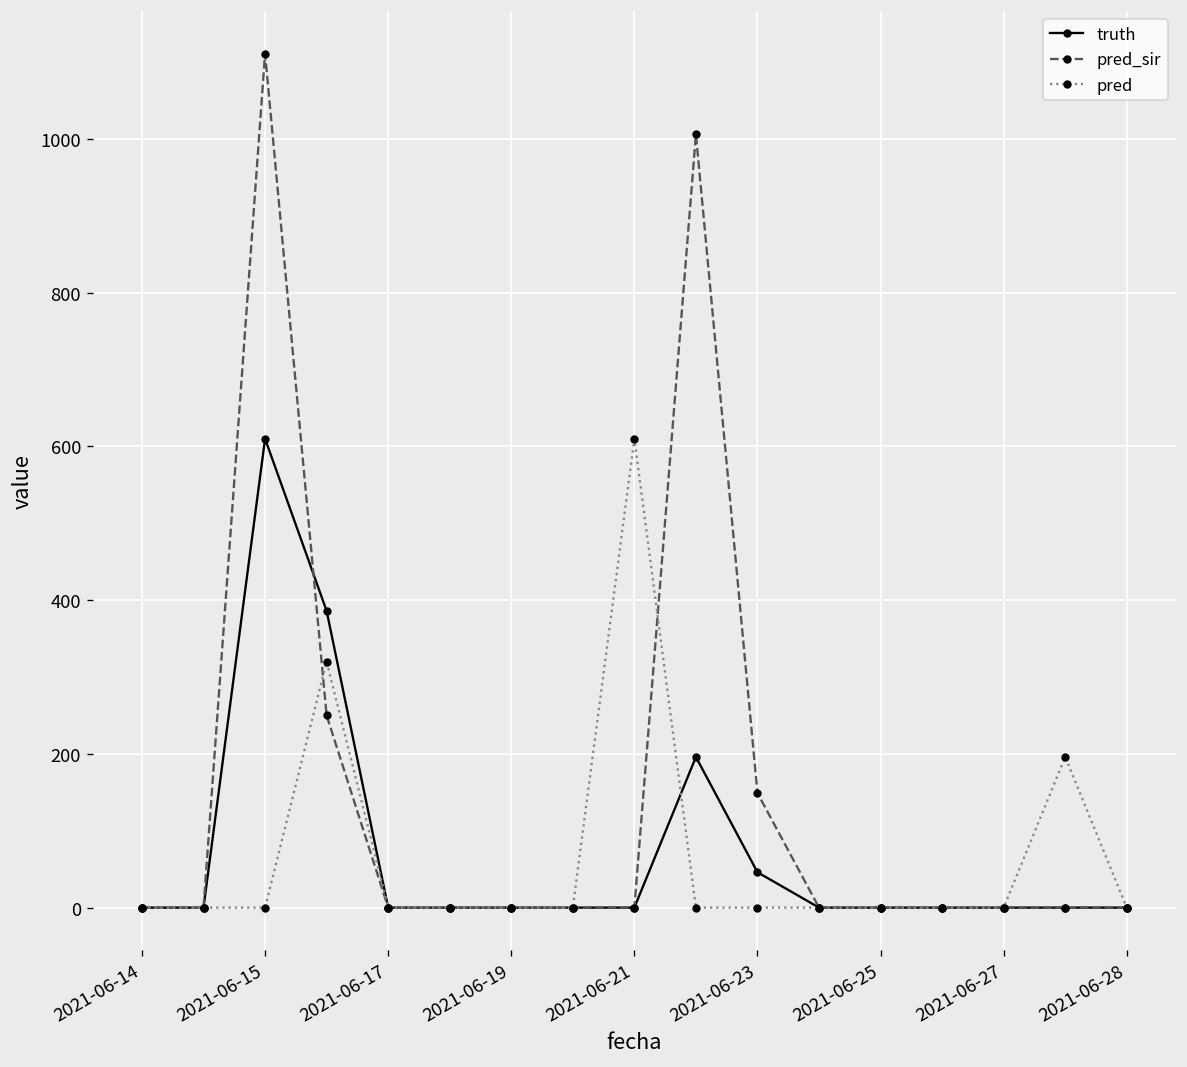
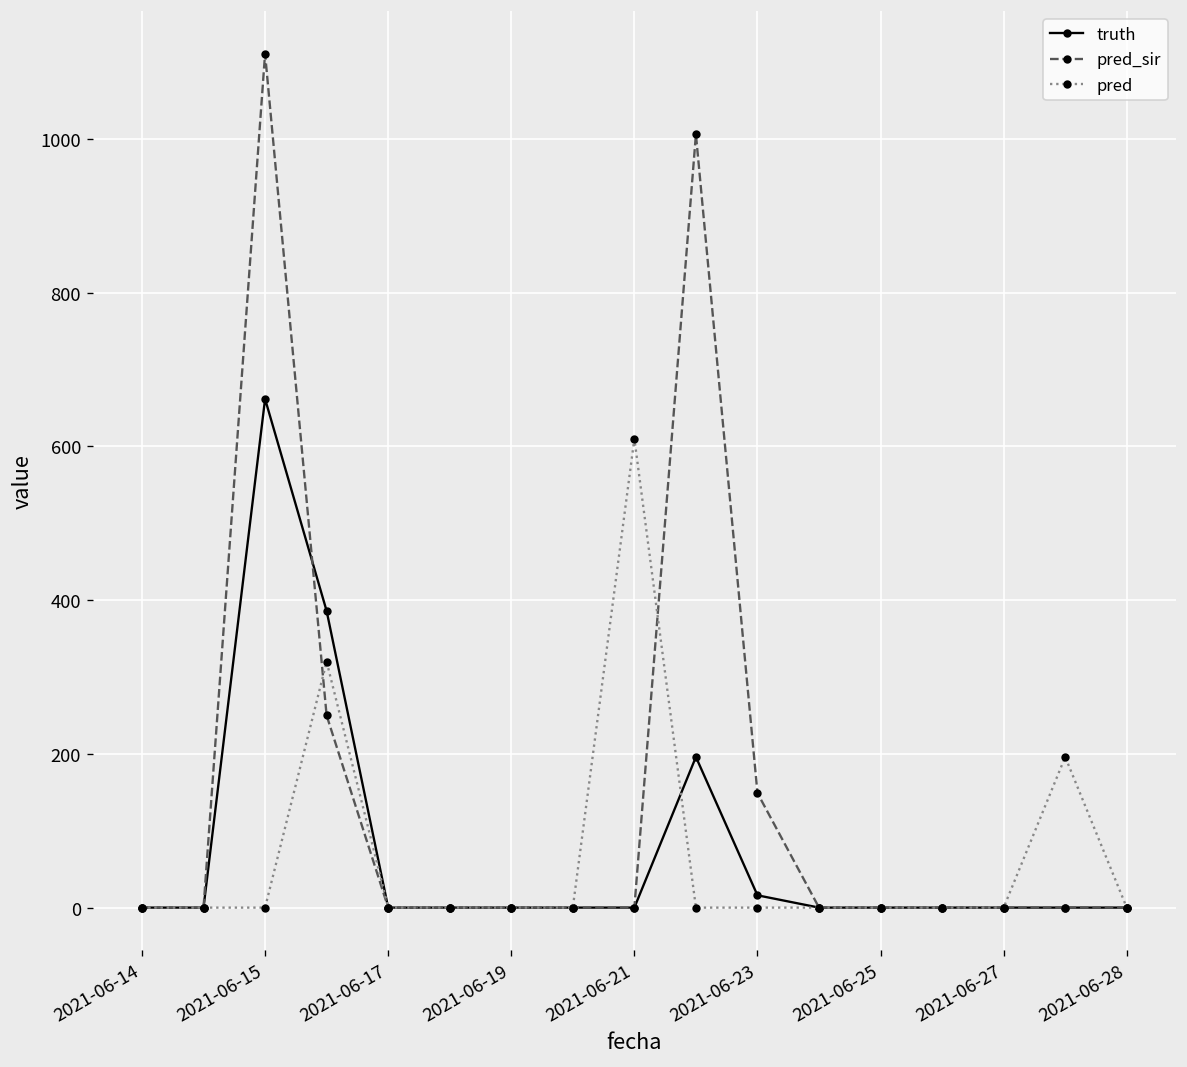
  {
    "truth": {
-     "2021-06-15": 610,
-     "2021-06-23": 50
+     "2021-06-15": 660,
+     "2021-06-23": 20
    },
    "pred_sir": {
      "2021-06-15": 1110,
      "2021-06-23": 150
    },
    "pred": {
      "2021-06-15": 0,
      "2021-06-21": 610,
      "2021-06-23": 0
    }
  }
